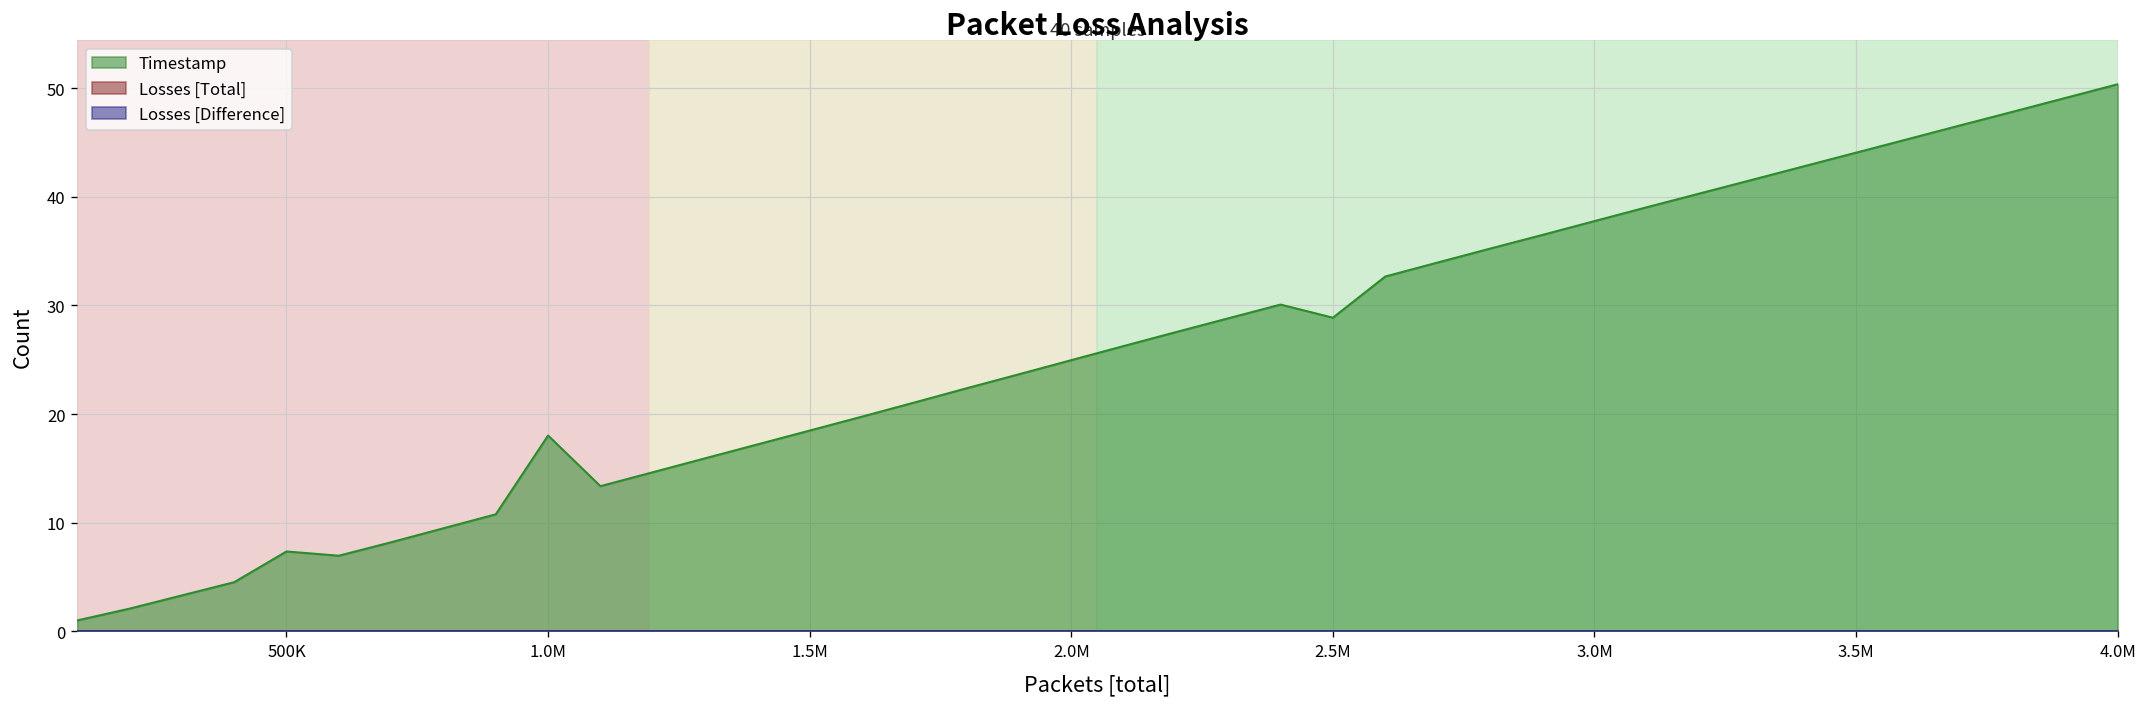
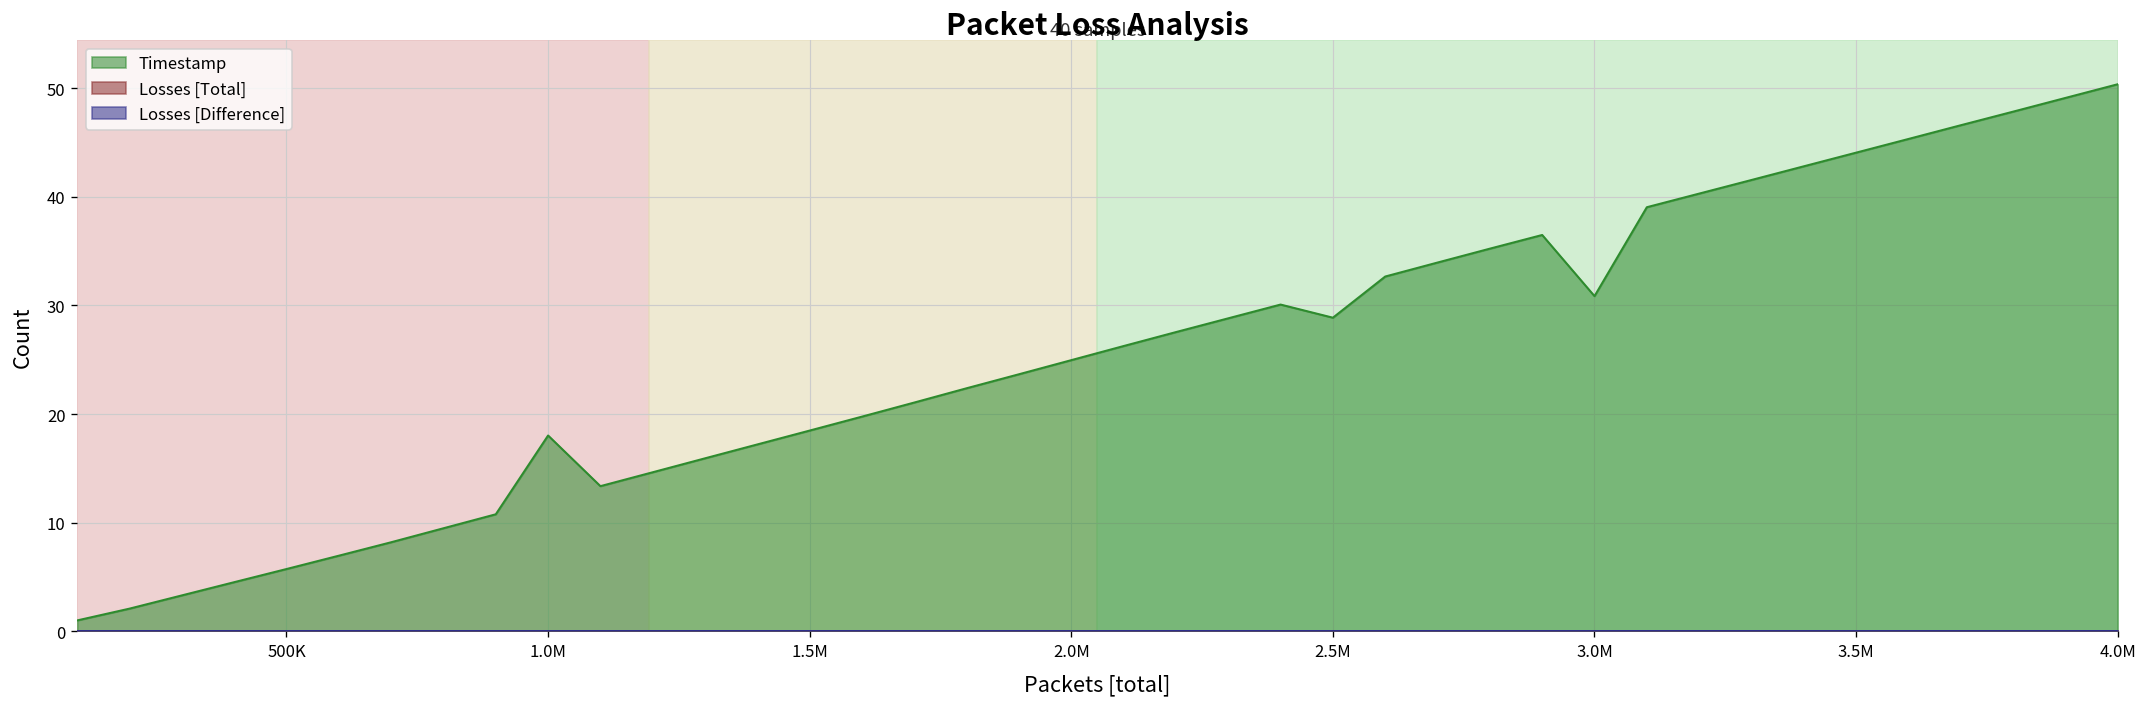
  {
    "Timestamp": {
-     "500K": 7,
+     "500K": 6,
      "1.0M": 18,
      "1.5M": 18,
      "2.0M": 25,
      "2.5M": 29,
-     "3.0M": 38,
+     "3.0M": 31,
      "3.5M": 44,
      "4.0M": 50
    },
    "Losses [Difference]": {
      "500K": 0,
      "1.0M": 0,
      "1.5M": 0,
      "2.0M": 0,
      "2.5M": 0,
      "3.0M": 0,
      "3.5M": 0,
      "4.0M": 0
    }
  }
